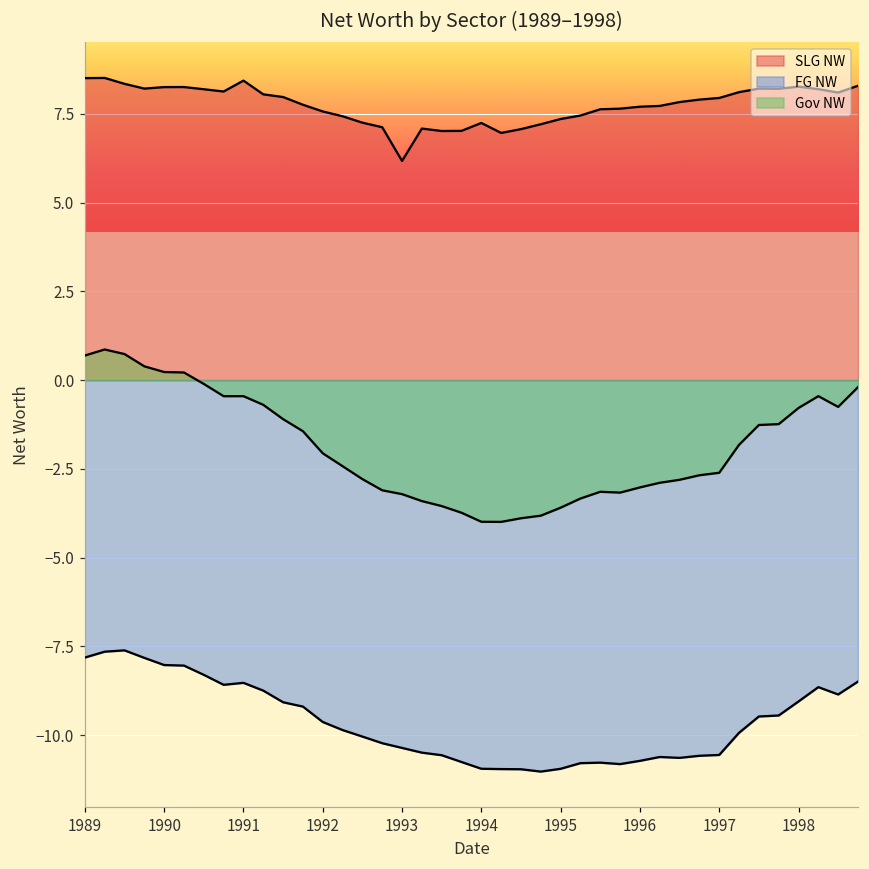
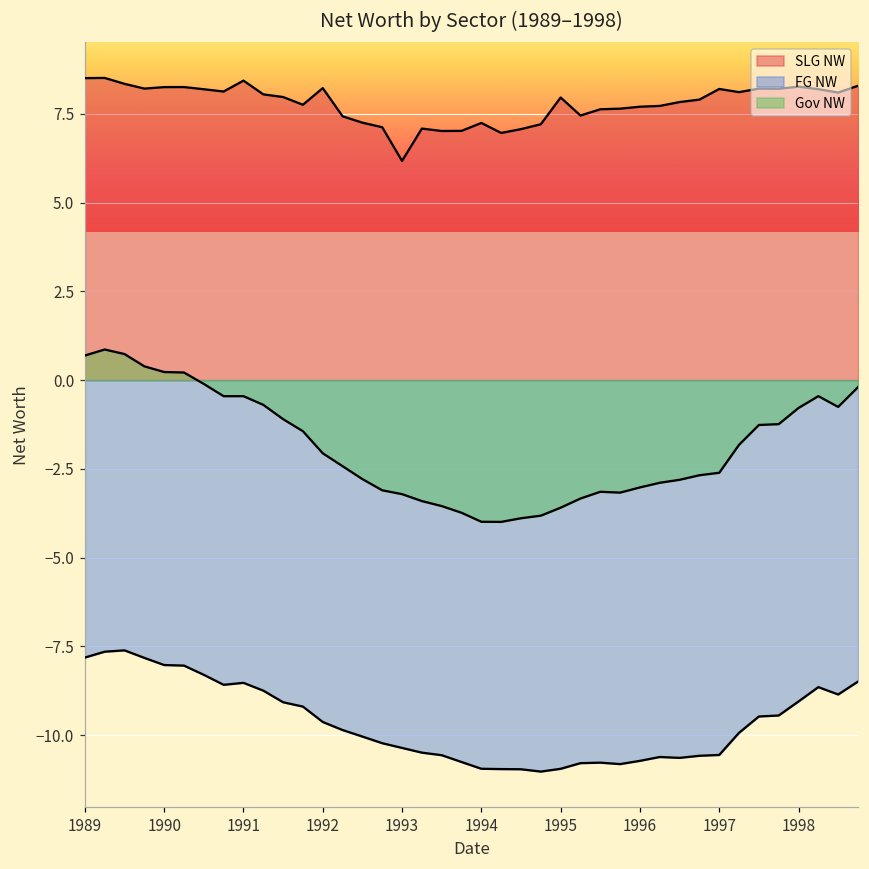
  {
    "SLG NW": {
      "1989": 8.5,
      "1990": 8.3,
      "1991": 8.4,
-     "1992": 7.6,
+     "1992": 8.2,
      "1993": 6.2,
      "1994": 7.2,
-     "1995": 7.4,
+     "1995": 8.0,
      "1996": 7.7,
-     "1997": 7.9
+     "1997": 8.2
    }
  }
